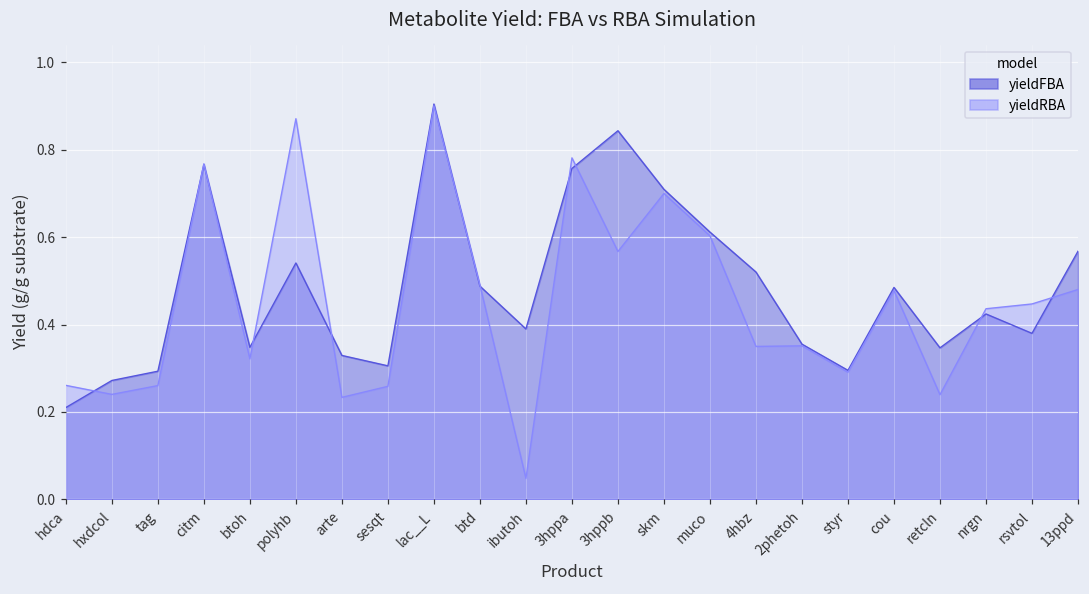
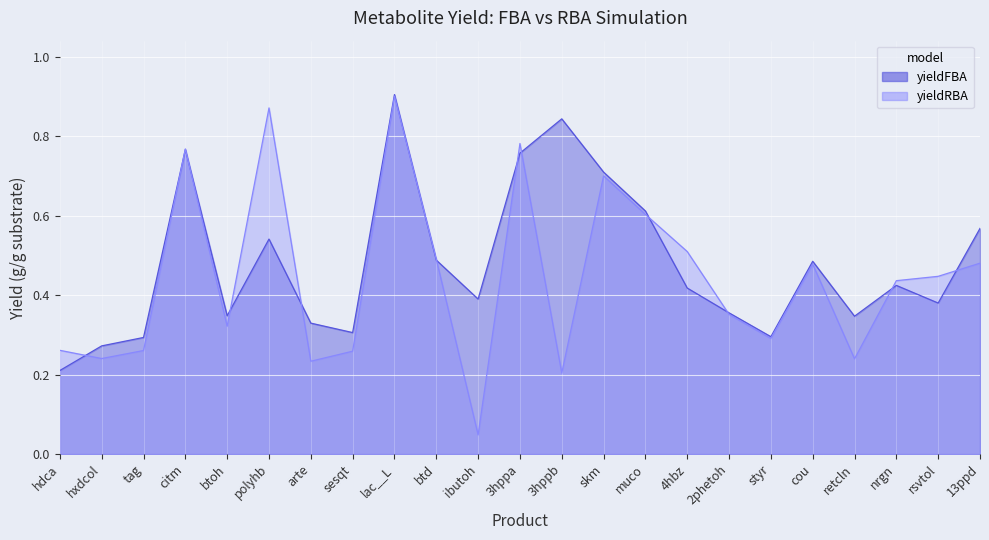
  {
    "yieldFBA": {
      "hdca": 0.21,
      "hxdcol": 0.27,
      "tag": 0.29,
      "btoh": 0.35,
      "polyhb": 0.54,
      "arte": 0.33,
      "sesqt": 0.31,
      "ibutoh": 0.39,
      "3hppa": 0.76,
      "3hppb": 0.84,
      "skm": 0.71,
      "muco": 0.61,
-     "4hbz": 0.52,
+     "4hbz": 0.42,
      "cou": 0.49,
      "retcln": 0.35,
      "nrgn": 0.42,
      "rsvtol": 0.38,
      "13ppd": 0.57
    },
    "yieldRBA": {
      "hdca": 0.26,
      "hxdcol": 0.24,
      "tag": 0.26,
      "btoh": 0.32,
      "polyhb": 0.87,
      "arte": 0.23,
      "sesqt": 0.26,
      "ibutoh": 0.05,
      "3hppa": 0.78,
-     "3hppb": 0.57,
+     "3hppb": 0.20,
      "skm": 0.70,
      "muco": 0.60,
-     "4hbz": 0.35,
+     "4hbz": 0.51,
      "cou": 0.48,
      "retcln": 0.24,
      "nrgn": 0.44,
      "rsvtol": 0.45,
      "13ppd": 0.48
    }
  }
